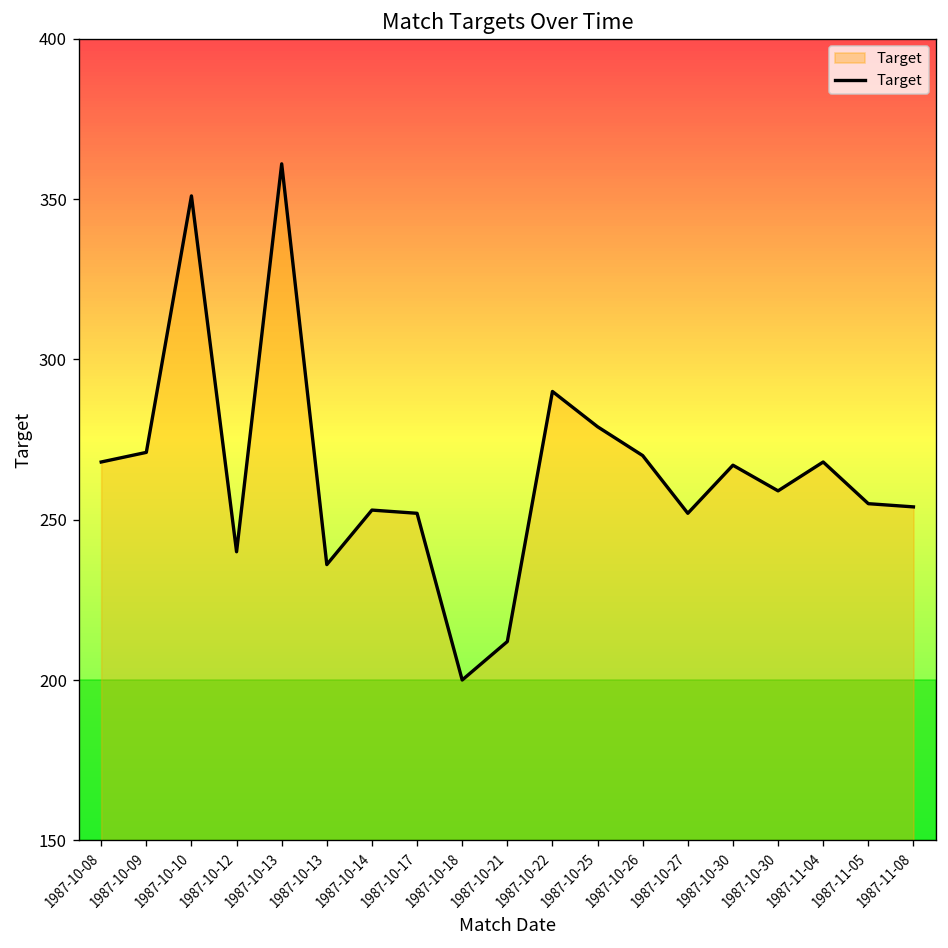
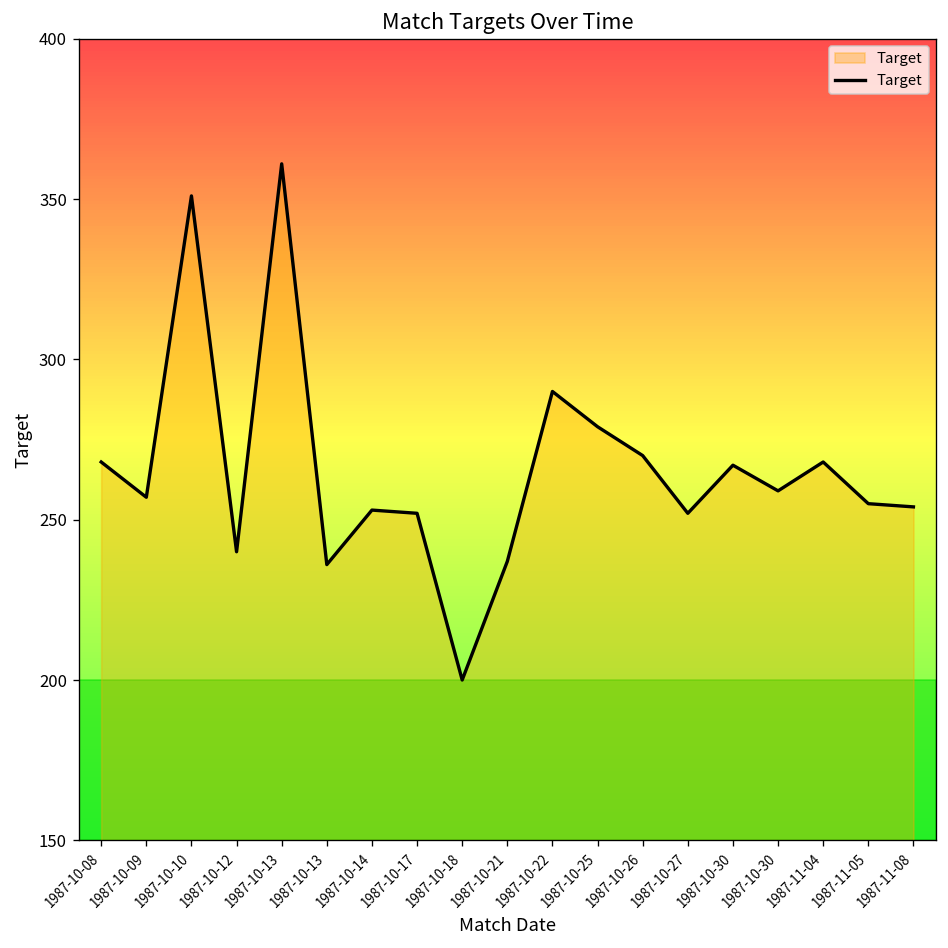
  {
    "1987-10-08": 268,
-   "1987-10-09": 271,
+   "1987-10-09": 257,
    "1987-10-10": 351,
    "1987-10-12": 240,
    "1987-10-14": 253,
    "1987-10-17": 252,
-   "1987-10-21": 212,
+   "1987-10-21": 237,
    "1987-10-22": 290,
    "1987-10-25": 279,
    "1987-10-26": 270,
    "1987-10-27": 252,
    "1987-11-04": 268,
    "1987-11-05": 255,
    "1987-11-08": 254
  }
